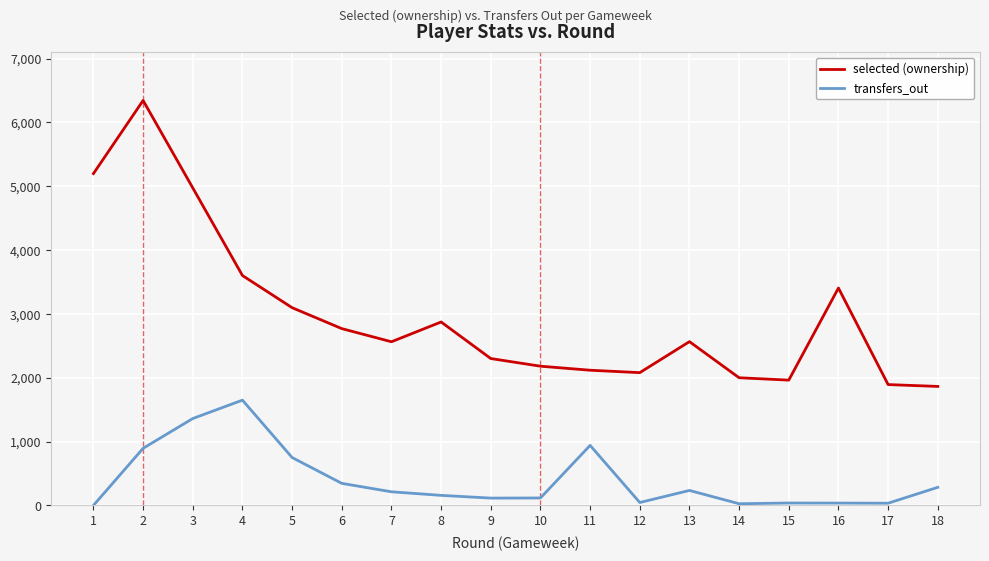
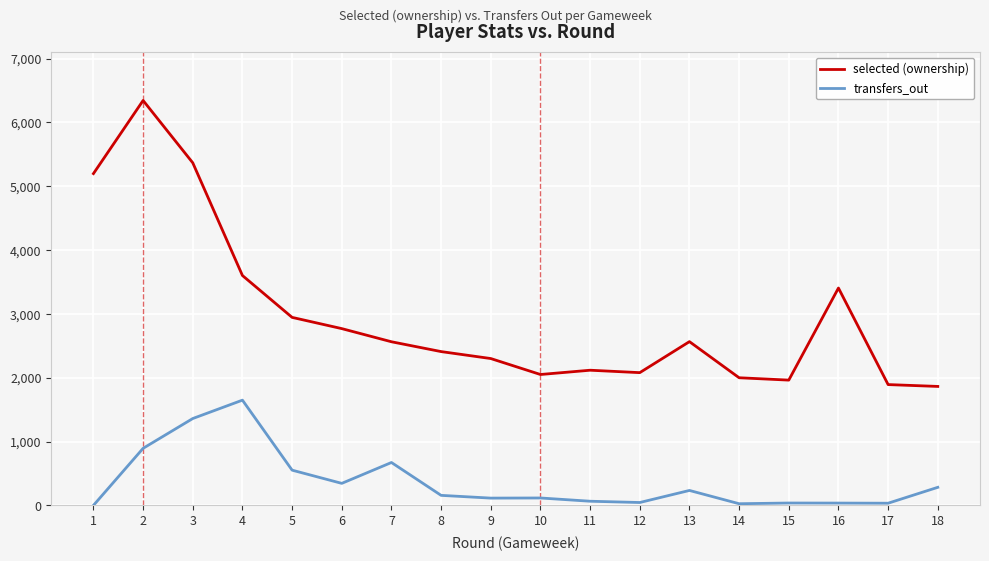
  {
    "selected (ownership)": {
      "1": "5,200",
      "2": "6,300",
-     "3": "5,000",
+     "3": "5,400",
      "4": "3,600",
-     "5": "3,100",
+     "5": "2,900",
      "6": "2,800",
      "7": "2,600",
-     "8": "2,900",
+     "8": "2,400",
      "9": "2,300",
-     "10": "2,200",
+     "10": "2,100",
      "11": "2,100",
      "12": "2,100",
      "13": "2,600",
      "14": "2,000",
      "15": "2,000",
      "16": "3,400",
      "17": "1,900",
      "18": "1,900"
    },
    "transfers_out": {
      "1": "0",
      "2": "900",
      "3": "1,400",
      "4": "1,600",
-     "5": "800",
+     "5": "600",
      "6": "300",
-     "7": "200",
+     "7": "700",
      "8": "200",
      "9": "100",
      "10": "100",
-     "11": "900",
+     "11": "100",
      "12": "0",
      "13": "200",
      "14": "0",
      "15": "0",
      "16": "0",
      "17": "0",
      "18": "300"
    }
  }
